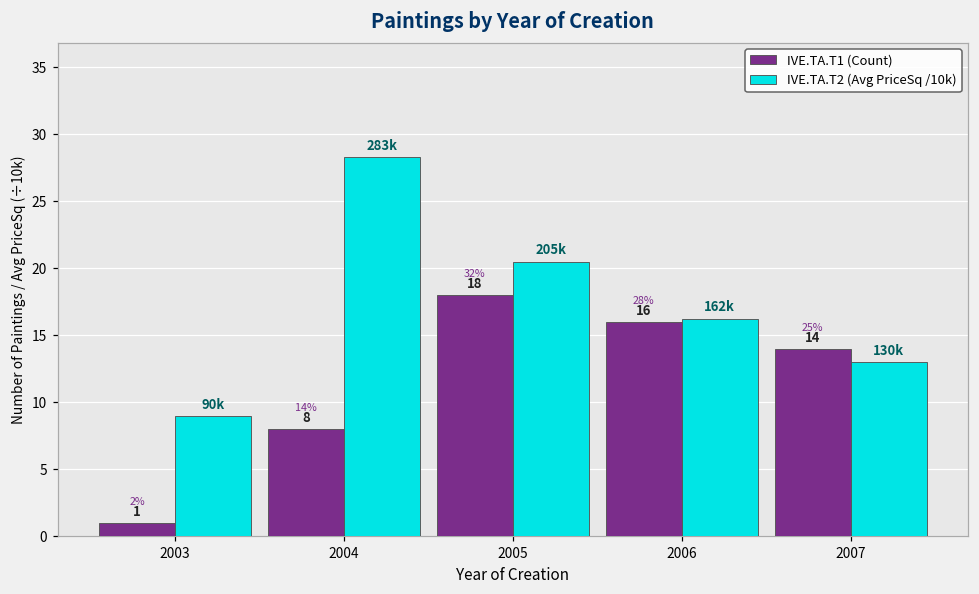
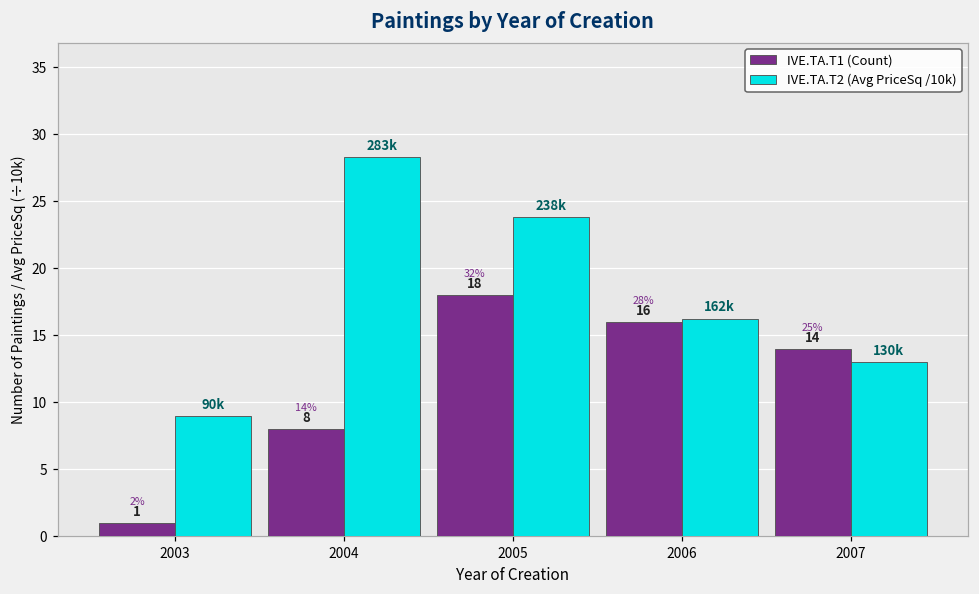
  {
    "IVE.TA.T2 (Avg PriceSq /10k)": {
-     "2005": "205k"
+     "2005": "238k"
    }
  }
